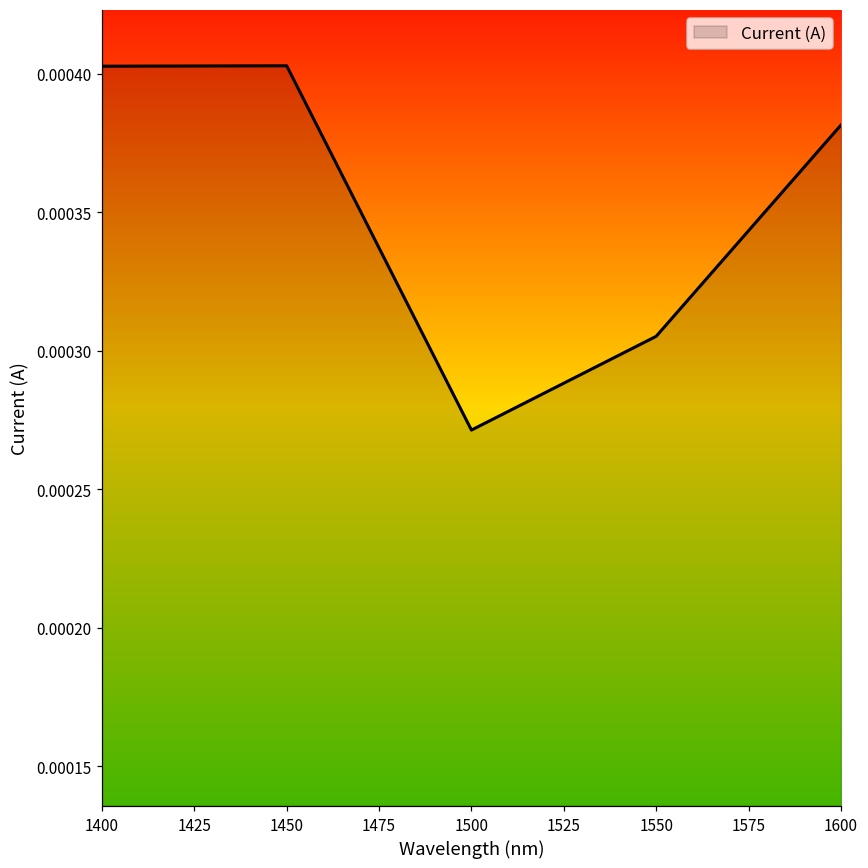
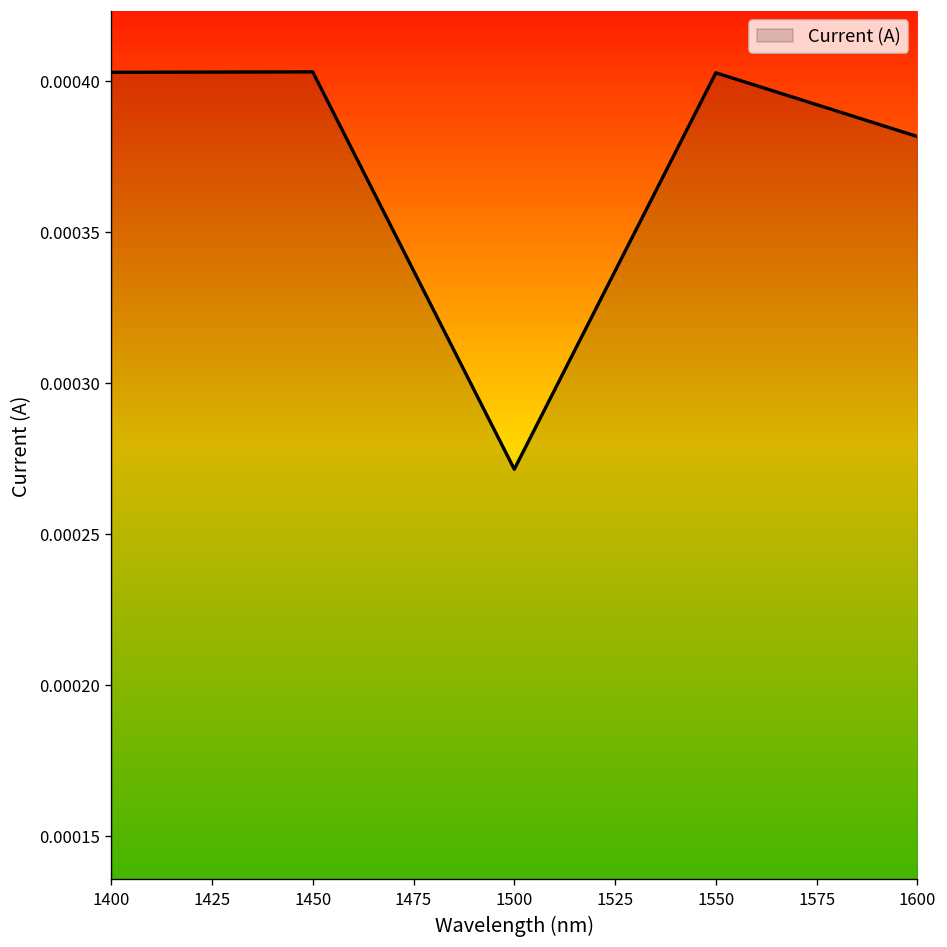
  {
    "1400": 0.000403,
    "1450": 0.000403,
    "1500": 0.000271,
-   "1550": 0.000305,
+   "1550": 0.000403,
    "1600": 0.000381
  }
